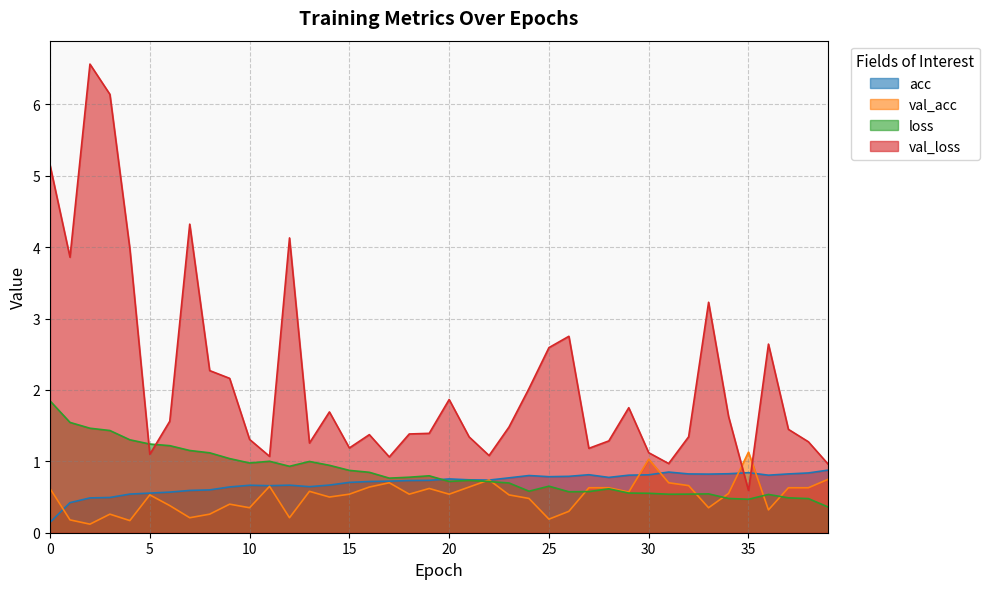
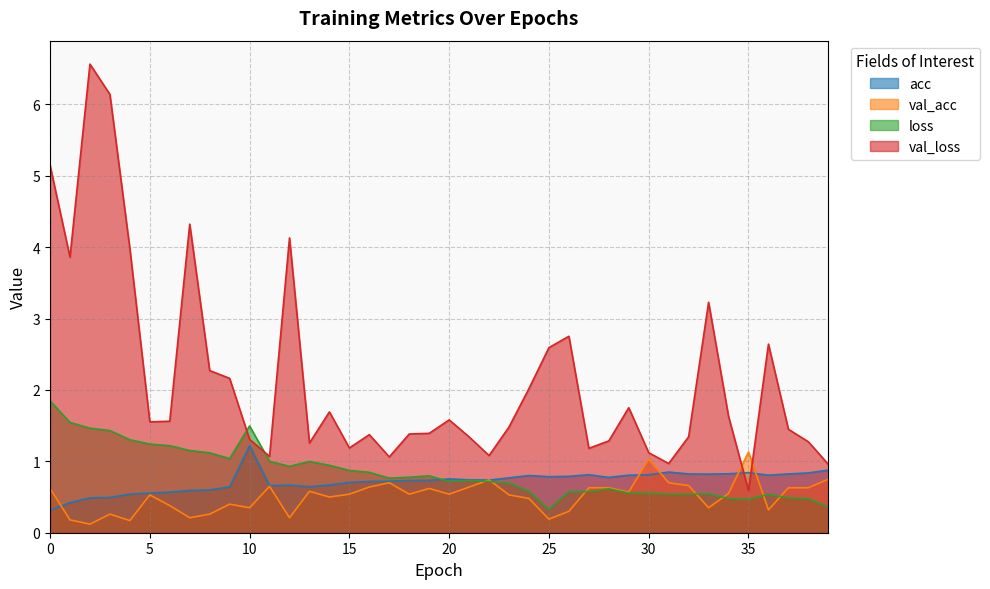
  {
    "acc": {
-     "0": 0.1,
-     "10": 0.7,
+     "0": 0.3,
+     "10": 1.2,
      "15": 0.7,
      "20": 0.8,
      "25": 0.8,
      "30": 0.8,
      "35": 0.8
    },
    "val_acc": {
      "0": 0.6,
      "10": 0.4,
      "15": 0.5,
      "20": 0.5,
      "25": 0.2,
      "30": 1.0,
      "35": 1.1
    },
    "loss": {
      "0": 1.8,
      "5": 1.2,
-     "10": 1.0,
+     "10": 1.5,
      "15": 0.9,
      "20": 0.7,
-     "25": 0.7,
+     "25": 0.3,
      "30": 0.6,
      "35": 0.5
    },
    "val_loss": {
      "0": 5.1,
-     "5": 1.1,
+     "5": 1.6,
      "10": 1.3,
      "15": 1.2,
-     "20": 1.9,
+     "20": 1.6,
      "25": 2.6,
      "30": 1.1,
      "35": 0.6
    }
  }
